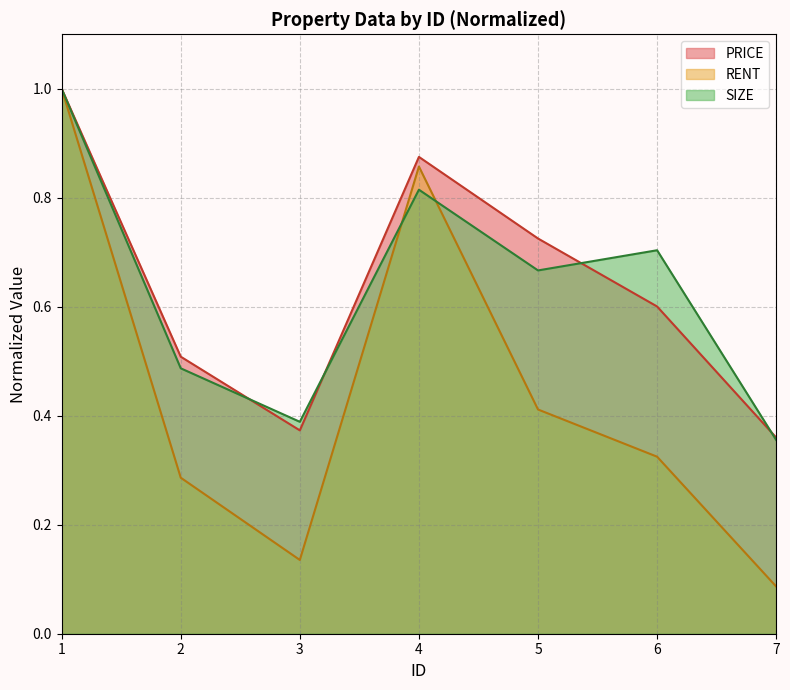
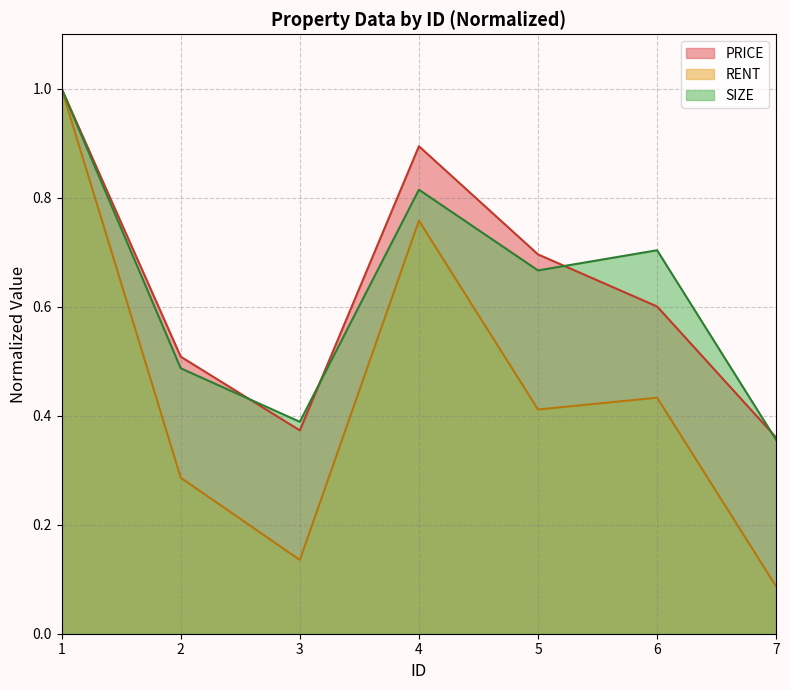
  {
    "PRICE": {
      "2": 0.51,
      "3": 0.37,
-     "4": 0.88,
-     "5": 0.73,
+     "4": 0.89,
+     "5": 0.70,
      "6": 0.60
    },
    "RENT": {
      "2": 0.29,
      "3": 0.14,
-     "4": 0.86,
+     "4": 0.76,
      "5": 0.41,
-     "6": 0.32,
+     "6": 0.43,
      "7": 0.09
    },
    "SIZE": {
      "2": 0.49,
      "3": 0.39,
      "4": 0.81,
      "5": 0.67,
      "6": 0.70
    }
  }
